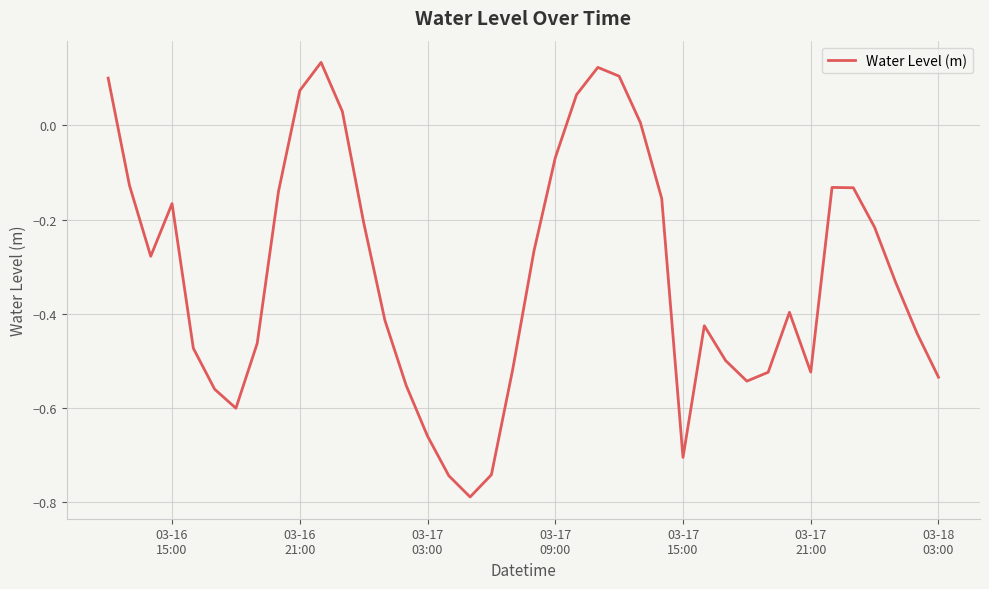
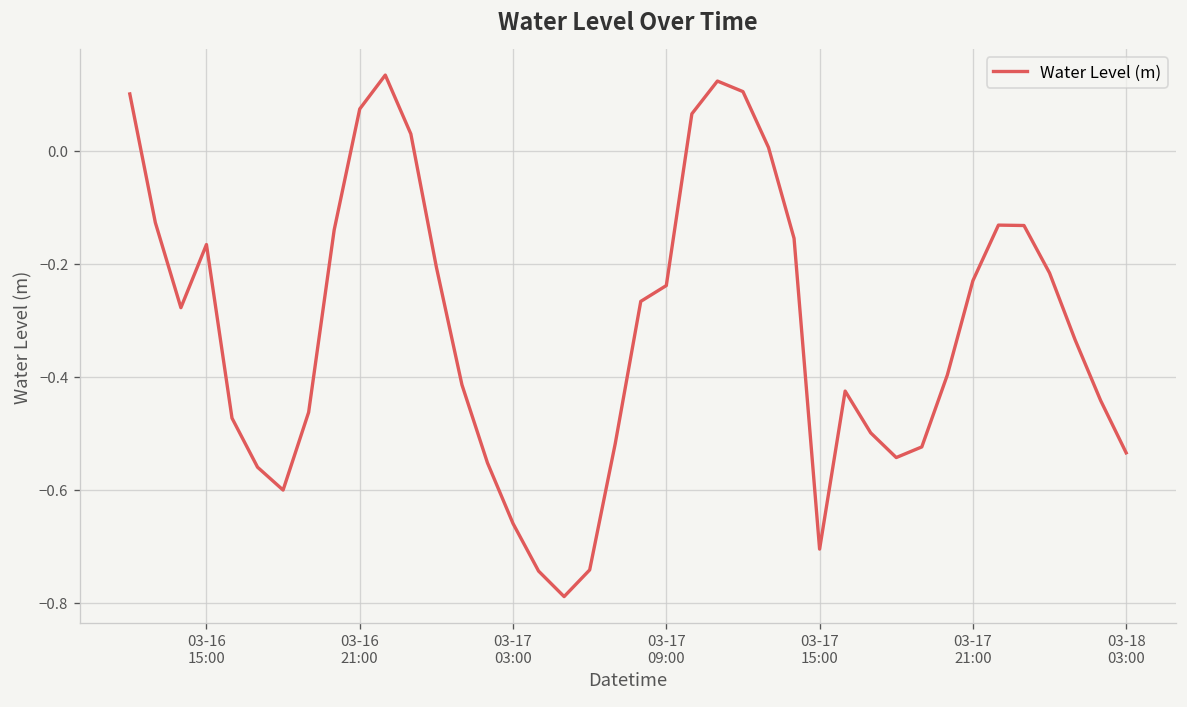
  {
    "03-16 15:00": -0.17,
    "03-16 21:00": 0.07,
    "03-17 03:00": -0.66,
-   "03-17 09:00": -0.07,
+   "03-17 09:00": -0.24,
    "03-17 15:00": -0.70,
-   "03-17 21:00": -0.52,
+   "03-17 21:00": -0.23,
    "03-18 03:00": -0.53
  }
